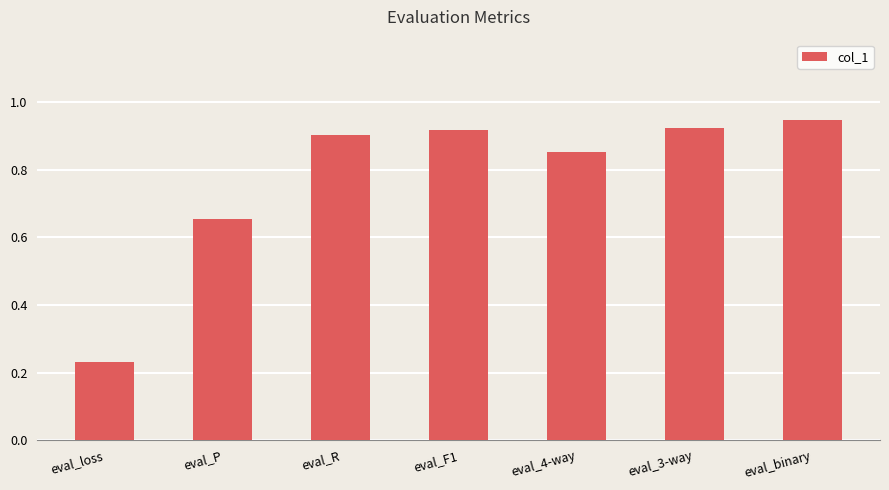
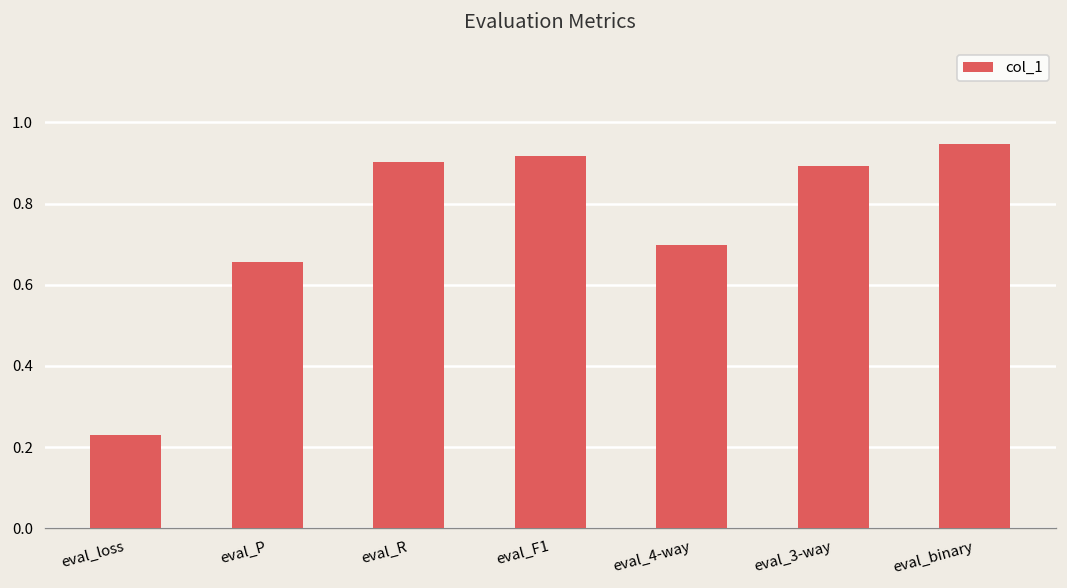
  {
    "eval_loss": 0.23,
    "eval_P": 0.66,
    "eval_R": 0.90,
    "eval_F1": 0.92,
-   "eval_4-way": 0.85,
-   "eval_3-way": 0.92,
+   "eval_4-way": 0.70,
+   "eval_3-way": 0.89,
    "eval_binary": 0.95
  }
